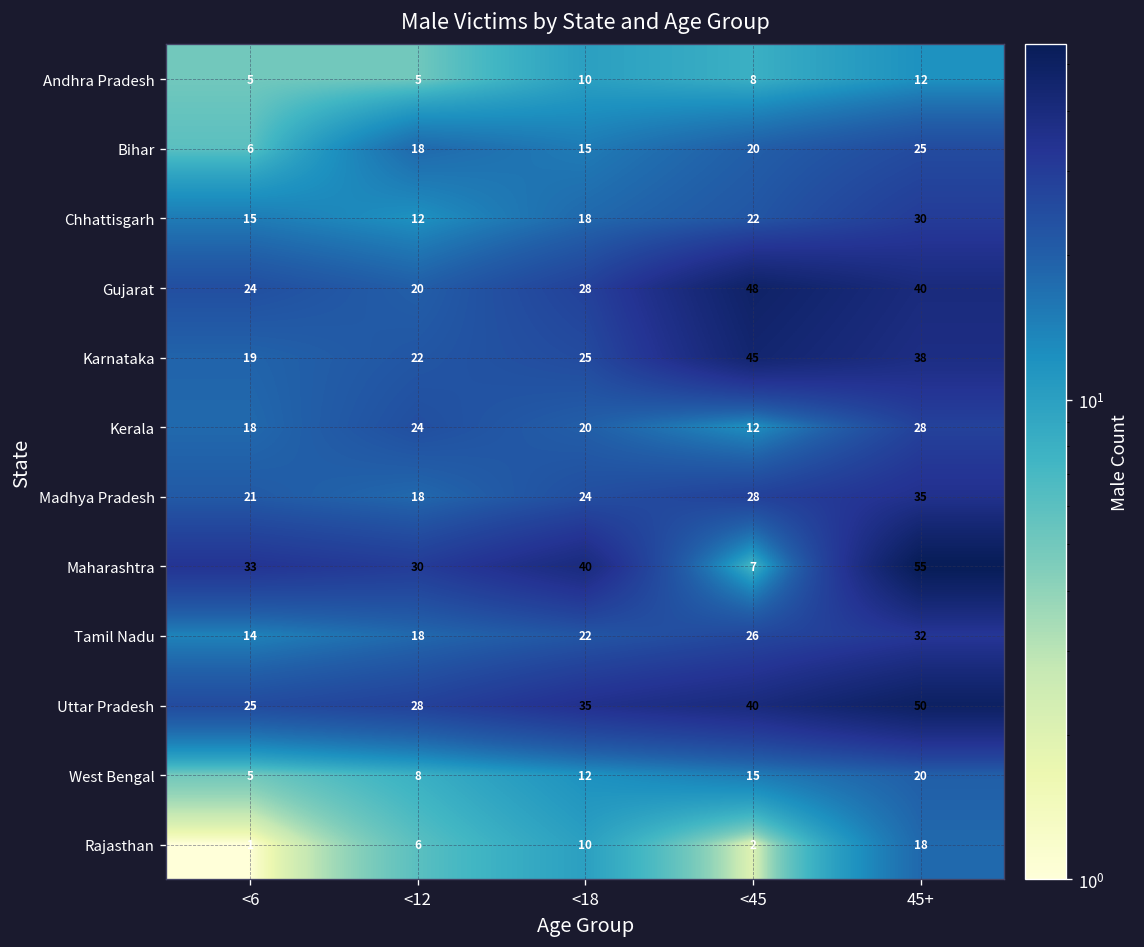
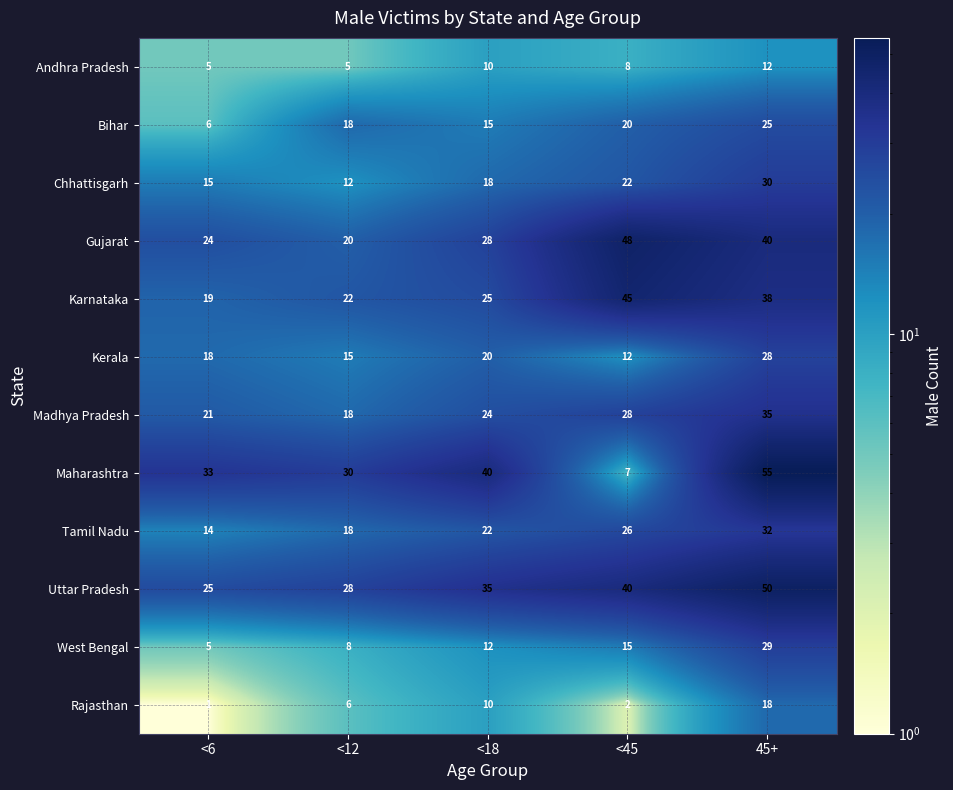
  {
    "Andhra Pradesh": {
      "<6": 5,
      "<12": 5,
      "<18": 10,
      "<45": 8,
      "45+": 12
    },
    "Bihar": {
      "<6": 6,
      "<12": 18,
      "<18": 15,
      "<45": 20,
      "45+": 25
    },
    "Chhattisgarh": {
      "<6": 15,
      "<12": 12,
      "<18": 18,
      "<45": 22,
      "45+": 30
    },
    "Gujarat": {
      "<6": 24,
      "<12": 20,
      "<18": 28,
      "<45": 48,
      "45+": 40
    },
    "Karnataka": {
      "<6": 19,
      "<12": 22,
      "<18": 25,
      "<45": 45,
      "45+": 38
    },
    "Kerala": {
      "<6": 18,
-     "<12": 24,
+     "<12": 15,
      "<18": 20,
      "<45": 12,
      "45+": 28
    },
    "Madhya Pradesh": {
      "<6": 21,
      "<12": 18,
      "<18": 24,
      "<45": 28,
      "45+": 35
    },
    "Maharashtra": {
      "<6": 33,
      "<12": 30,
      "<18": 40,
      "<45": 7,
      "45+": 55
    },
    "Tamil Nadu": {
      "<6": 14,
      "<12": 18,
      "<18": 22,
      "<45": 26,
      "45+": 32
    },
    "Uttar Pradesh": {
      "<6": 25,
      "<12": 28,
      "<18": 35,
      "<45": 40,
      "45+": 50
    },
    "West Bengal": {
      "<6": 5,
      "<12": 8,
      "<18": 12,
      "<45": 15,
-     "45+": 20
+     "45+": 29
    },
    "Rajasthan": {
      "<12": 6,
      "<18": 10,
      "<45": 2,
      "45+": 18
    }
  }
